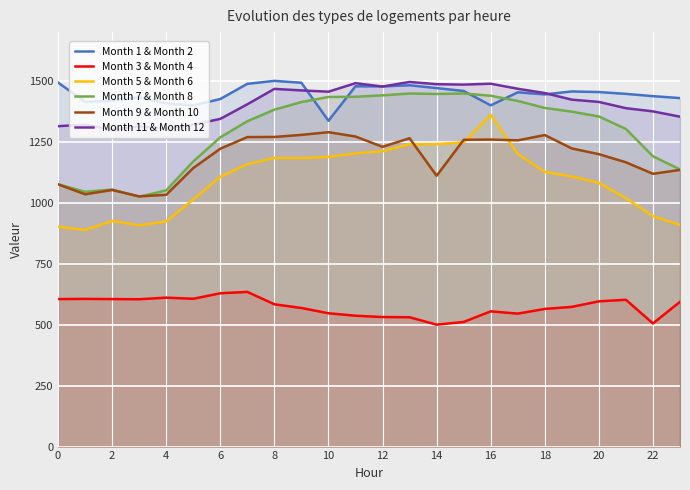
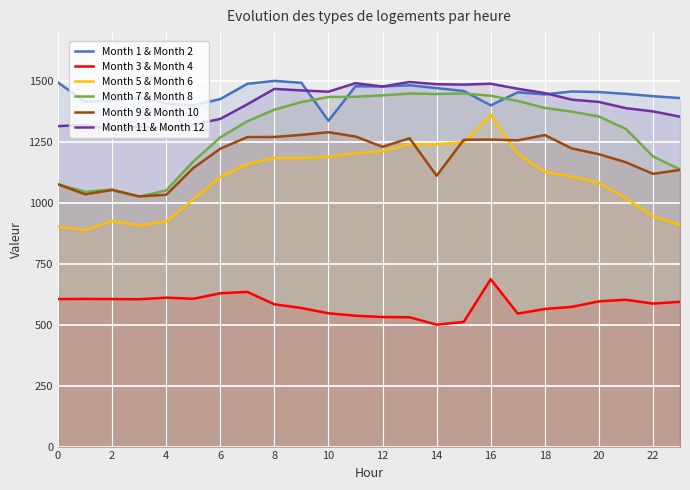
  {
    "Month 1 & Month 2": {
      "0": 1490,
      "6": 1430,
      "8": 1500,
      "10": 1340,
      "14": 1470,
      "16": 1400,
      "20": 1450,
      "22": 1440
    },
    "Month 3 & Month 4": {
      "0": 600,
      "2": 610,
      "4": 610,
      "6": 630,
      "8": 580,
      "10": 550,
      "12": 530,
      "14": 500,
-     "16": 550,
+     "16": 690,
      "18": 560,
      "20": 600,
-     "22": 510
+     "22": 590
    },
    "Month 5 & Month 6": {
      "0": 900,
      "2": 930,
      "4": 920,
      "6": 1110,
      "8": 1180,
      "10": 1190,
      "12": 1210,
      "14": 1240,
      "16": 1360,
      "18": 1130,
      "20": 1080,
      "22": 950
    },
    "Month 7 & Month 8": {
      "4": 1050,
      "6": 1270,
      "8": 1380,
      "10": 1430,
      "12": 1440,
      "14": 1450,
      "16": 1440,
      "18": 1390,
      "20": 1350,
      "22": 1190
    },
    "Month 9 & Month 10": {
      "4": 1030,
      "6": 1220,
      "8": 1270,
      "10": 1290,
      "12": 1230,
      "14": 1110,
      "16": 1260,
      "18": 1280,
      "20": 1200,
      "22": 1120
    },
    "Month 11 & Month 12": {
      "0": 1310,
      "6": 1340,
      "8": 1470,
      "10": 1460,
      "14": 1490,
      "16": 1490,
      "20": 1410,
      "22": 1370
    }
  }
